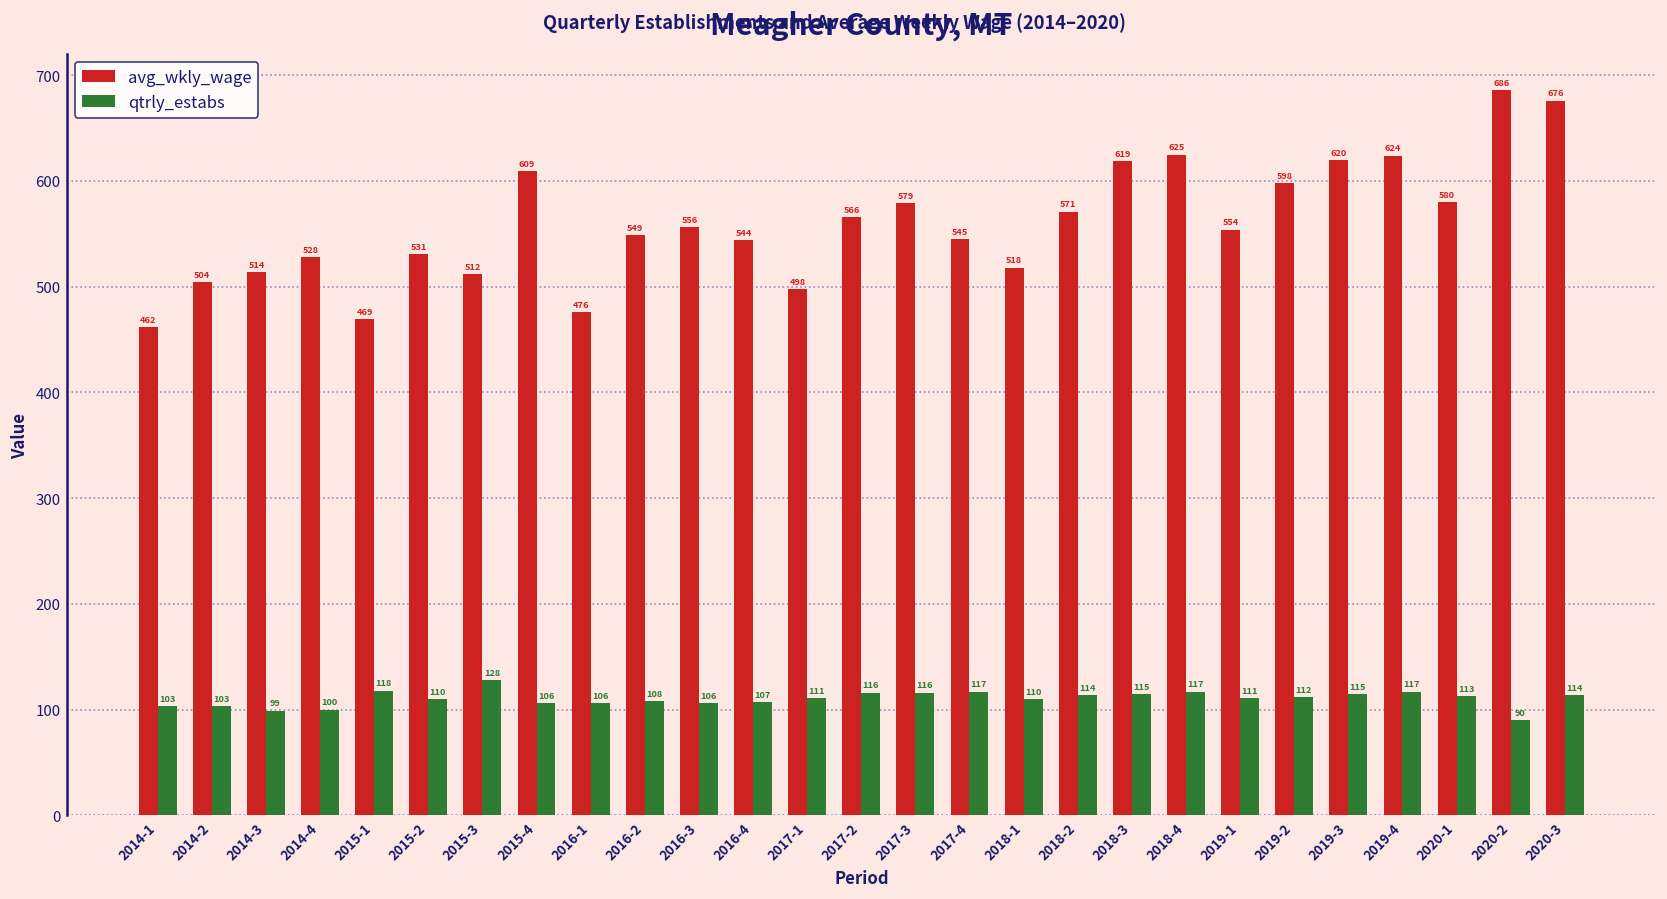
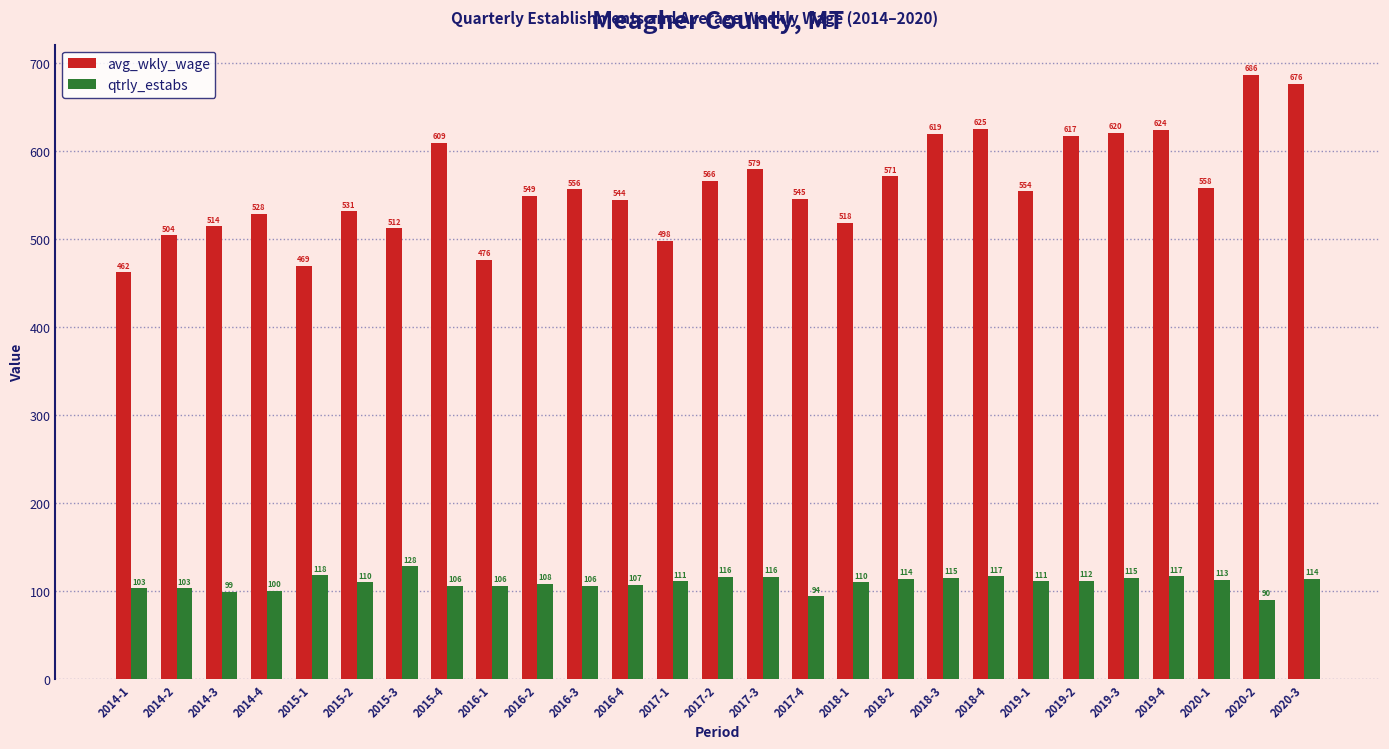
  {
    "avg_wkly_wage": {
      "2014-1": 462,
      "2014-2": 504,
      "2014-3": 514,
      "2014-4": 528,
      "2015-1": 469,
      "2015-2": 531,
      "2015-3": 512,
      "2015-4": 609,
      "2016-1": 476,
      "2016-2": 549,
      "2016-3": 556,
      "2016-4": 544,
      "2017-1": 498,
      "2017-2": 566,
      "2017-3": 579,
      "2017-4": 545,
      "2018-1": 518,
      "2018-2": 571,
      "2018-3": 619,
      "2018-4": 625,
      "2019-1": 554,
-     "2019-2": 598,
+     "2019-2": 617,
      "2019-3": 620,
      "2019-4": 624,
-     "2020-1": 580,
+     "2020-1": 558,
      "2020-2": 686,
      "2020-3": 676
    },
    "qtrly_estabs": {
      "2014-1": 103,
      "2014-2": 103,
      "2014-3": 99,
      "2014-4": 100,
      "2015-1": 118,
      "2015-2": 110,
      "2015-3": 128,
      "2015-4": 106,
      "2016-1": 106,
      "2016-2": 108,
      "2016-3": 106,
      "2016-4": 107,
      "2017-1": 111,
      "2017-2": 116,
      "2017-3": 116,
-     "2017-4": 117,
+     "2017-4": 94,
      "2018-1": 110,
      "2018-2": 114,
      "2018-3": 115,
      "2018-4": 117,
      "2019-1": 111,
      "2019-2": 112,
      "2019-3": 115,
      "2019-4": 117,
      "2020-1": 113,
      "2020-2": 90,
      "2020-3": 114
    }
  }
